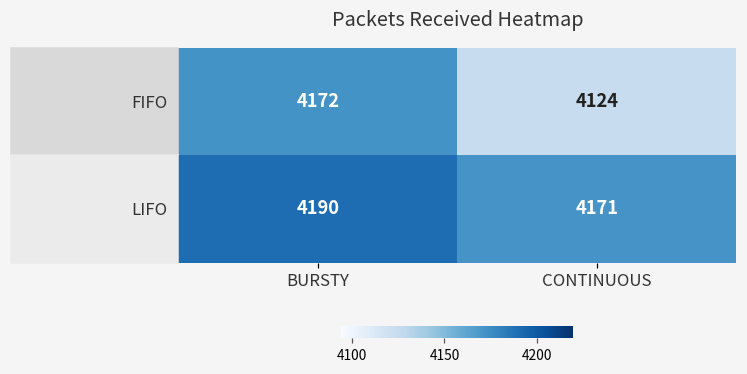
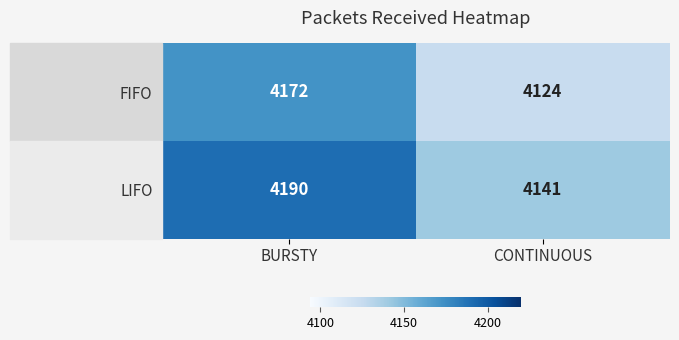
  {
    "FIFO": {
      "BURSTY": 4172,
      "CONTINUOUS": 4124
    },
    "LIFO": {
      "BURSTY": 4190,
-     "CONTINUOUS": 4171
+     "CONTINUOUS": 4141
    }
  }
